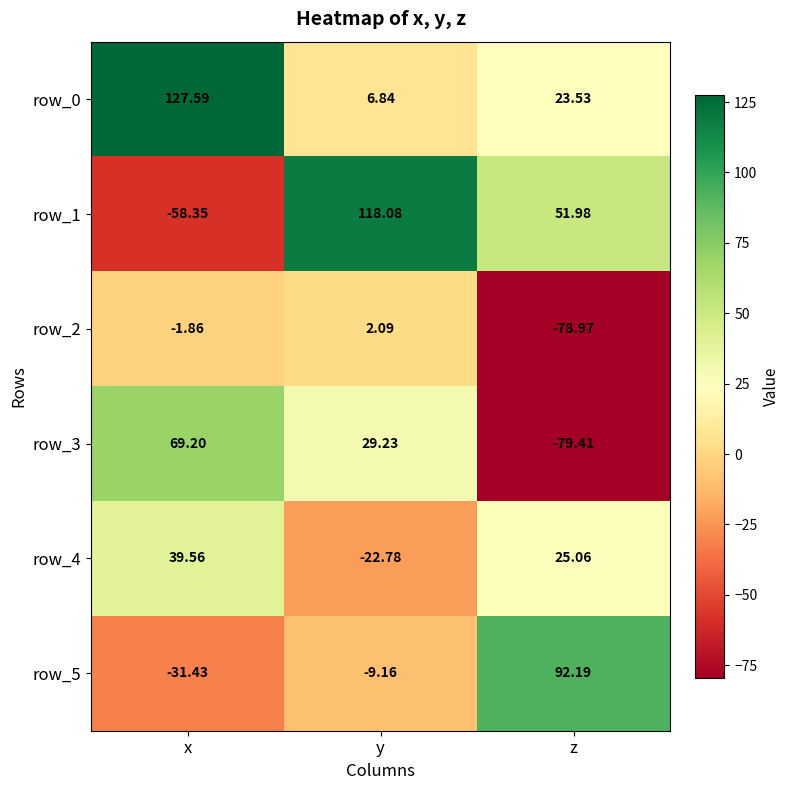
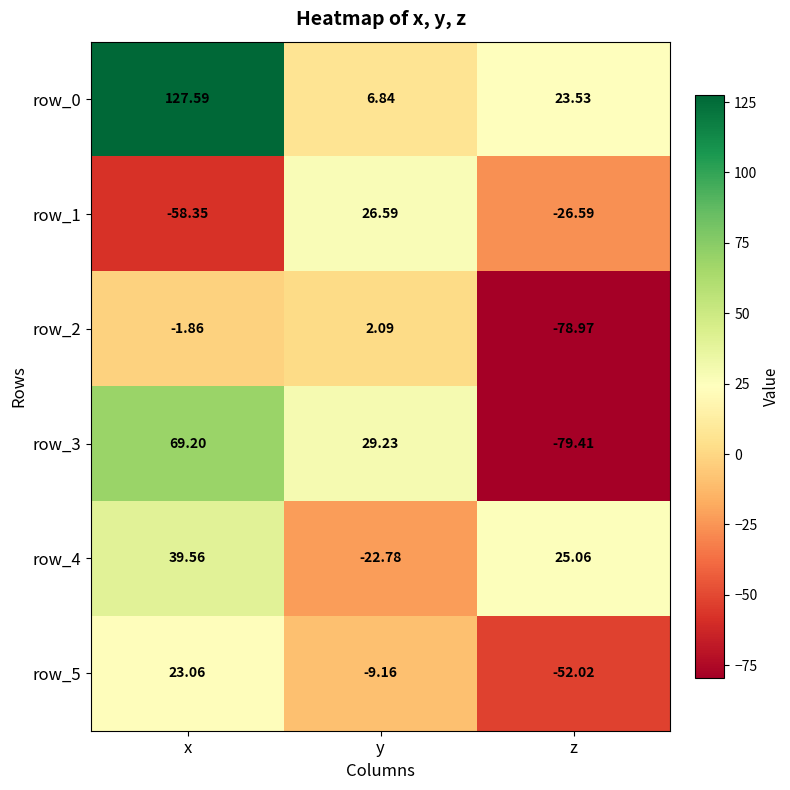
  {
    "row_0": {
      "x": 127.59,
      "y": 6.84,
      "z": 23.53
    },
    "row_1": {
      "x": -58.35,
-     "y": 118.08,
-     "z": 51.98
+     "y": 26.59,
+     "z": -26.59
    },
    "row_2": {
      "x": -1.86,
      "y": 2.09,
      "z": -78.97
    },
    "row_3": {
      "x": 69.20,
      "y": 29.23,
      "z": -79.41
    },
    "row_4": {
      "x": 39.56,
      "y": -22.78,
      "z": 25.06
    },
    "row_5": {
-     "x": -31.43,
+     "x": 23.06,
      "y": -9.16,
-     "z": 92.19
+     "z": -52.02
    }
  }
